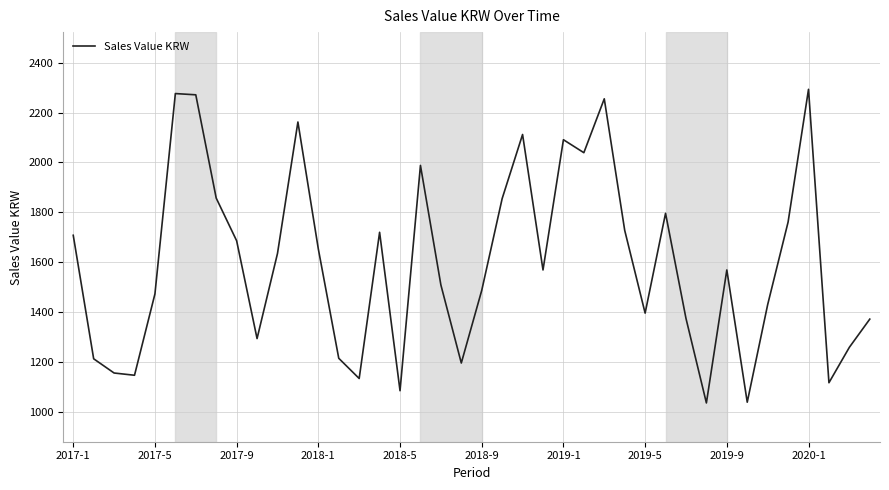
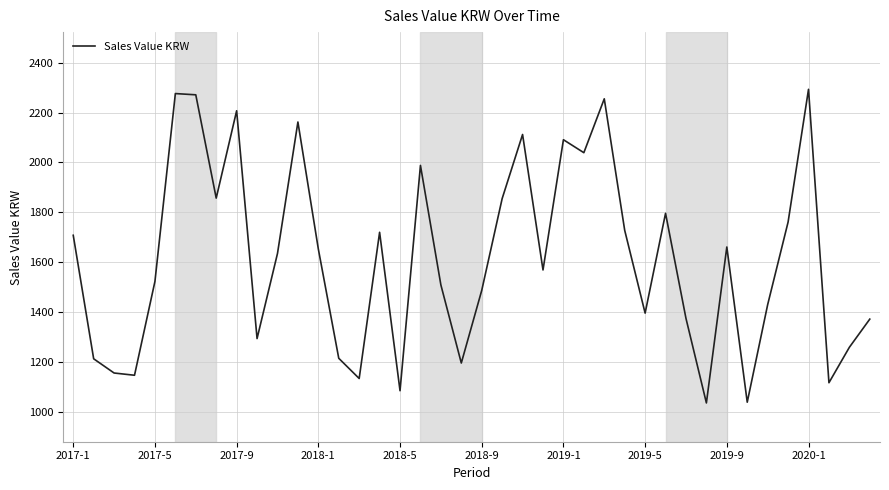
  {
    "2017-1": 1710,
-   "2017-5": 1470,
-   "2017-9": 1690,
+   "2017-5": 1520,
+   "2017-9": 2210,
    "2018-1": 1650,
    "2018-5": 1090,
    "2018-9": 1490,
    "2019-1": 2090,
    "2019-5": 1400,
-   "2019-9": 1570,
+   "2019-9": 1660,
    "2020-1": 2290
  }
